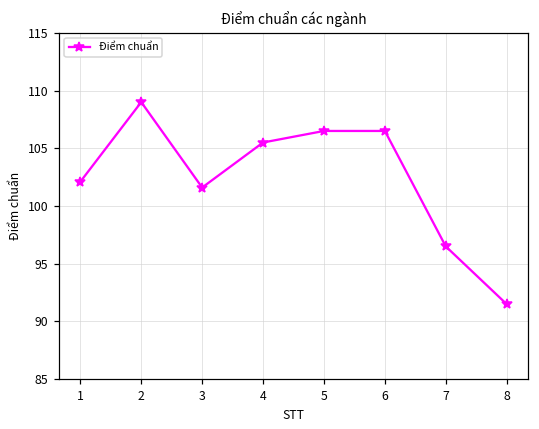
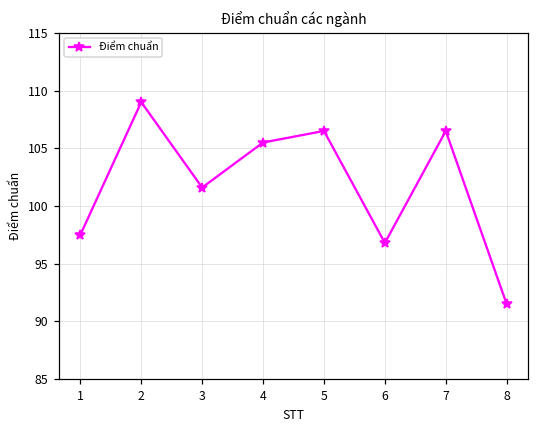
  {
-   "1": 102.1,
+   "1": 97.5,
    "2": 109.0,
    "3": 101.6,
    "4": 105.5,
    "5": 106.5,
-   "6": 106.5,
-   "7": 96.5,
+   "6": 96.8,
+   "7": 106.5,
    "8": 91.5
  }
